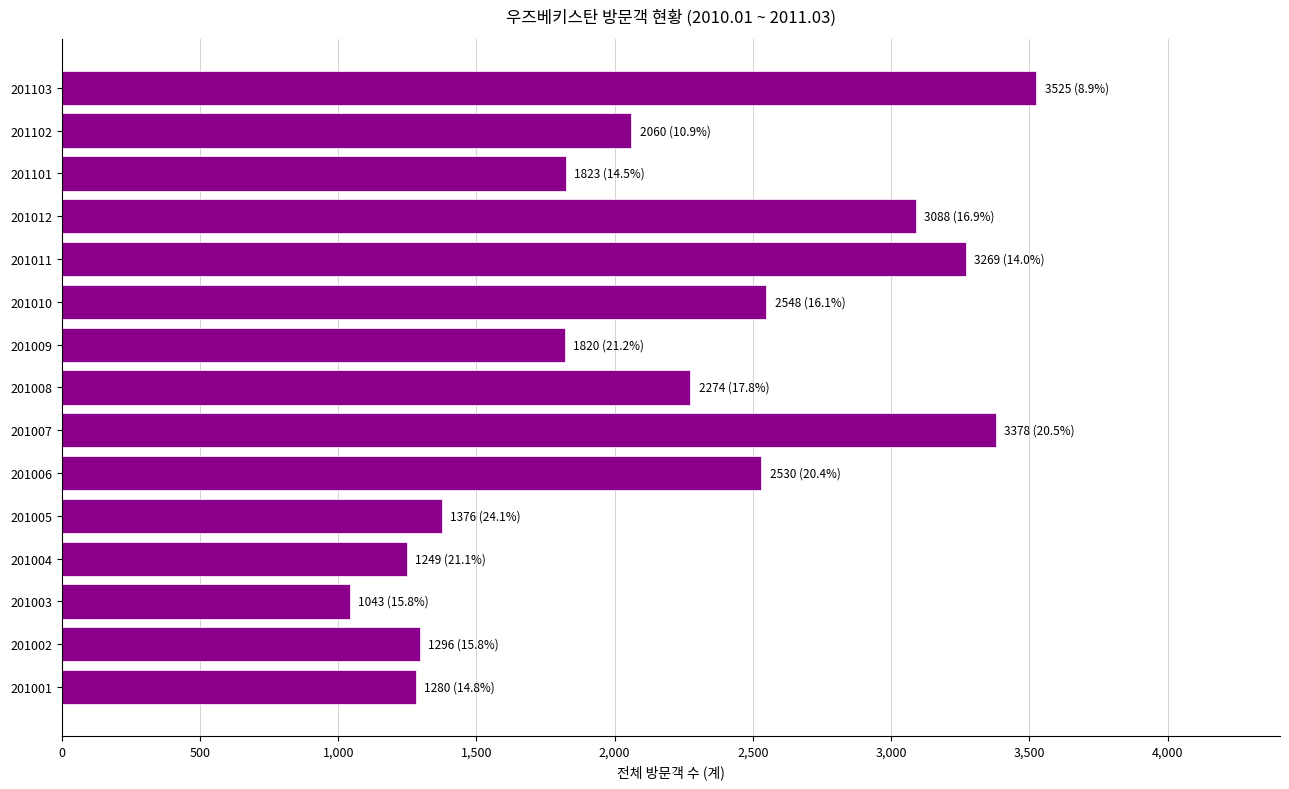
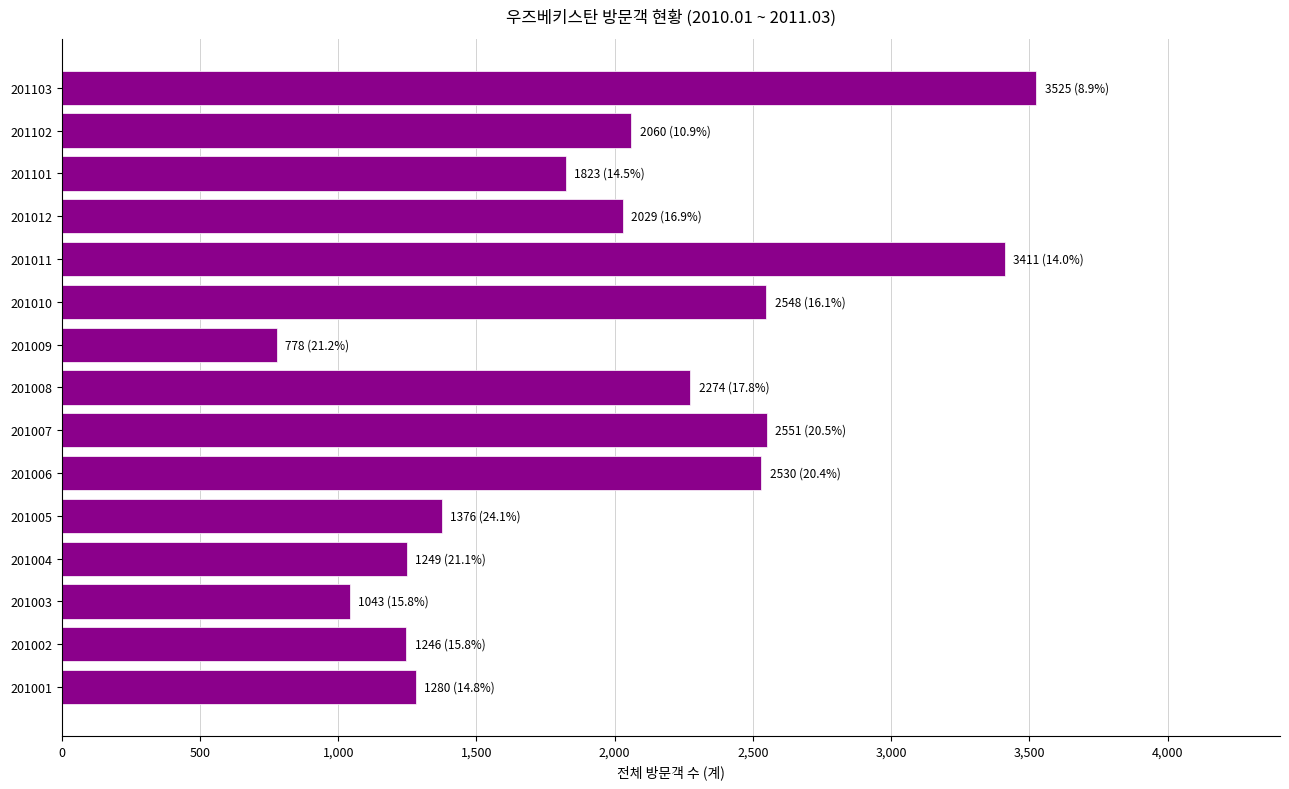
  {
    "201103": 3525,
    "201102": 2060,
    "201101": 1823,
-   "201012": 3088,
-   "201011": 3269,
+   "201012": 2029,
+   "201011": 3411,
    "201010": 2548,
-   "201009": 1820,
+   "201009": 778,
    "201008": 2274,
-   "201007": 3378,
+   "201007": 2551,
    "201006": 2530,
    "201005": 1376,
    "201004": 1249,
    "201003": 1043,
-   "201002": 1296,
+   "201002": 1246,
    "201001": 1280
  }
